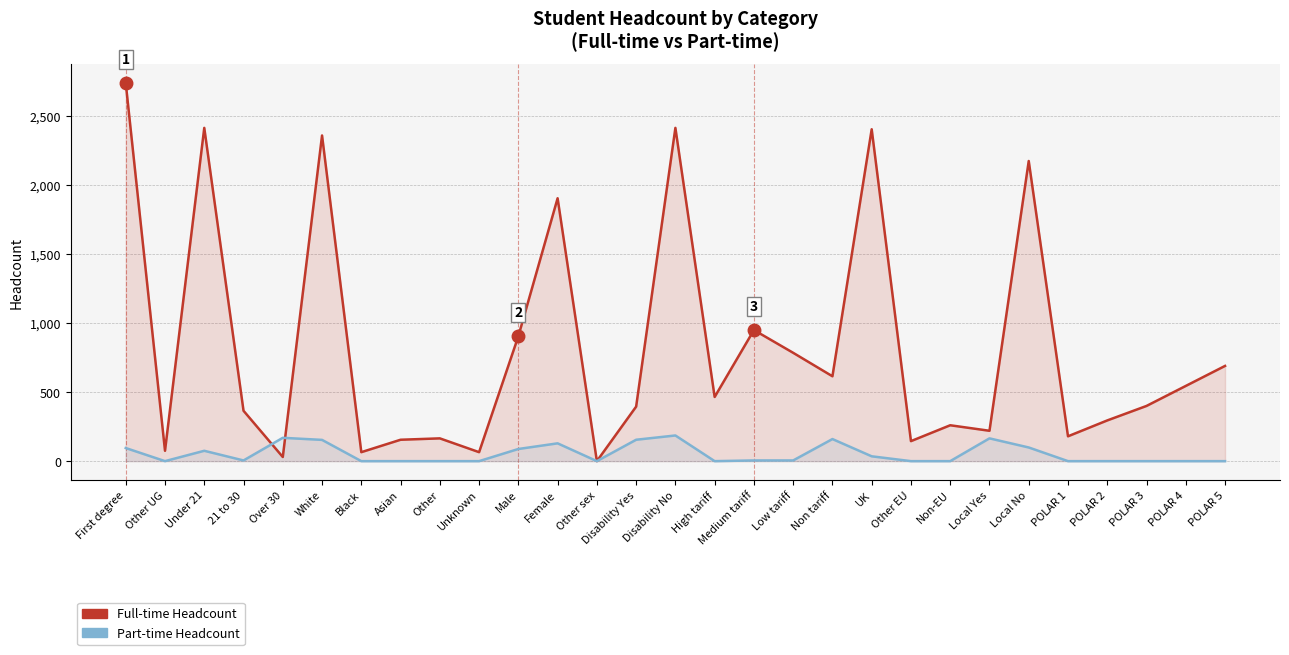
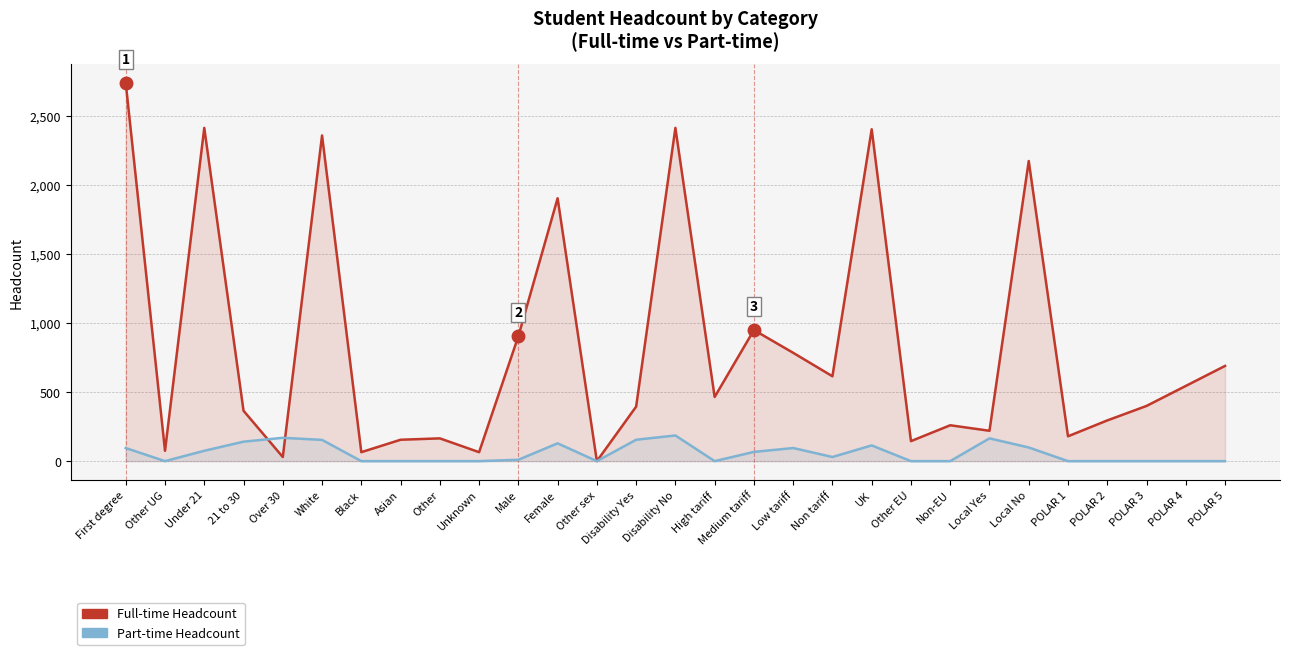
  {
    "Part-time Headcount": {
      "First degree": 100,
      "Other UG": 0,
      "Under 21": 80,
-     "21 to 30": 10,
+     "21 to 30": 140,
      "Over 30": 170,
      "White": 150,
      "Black": 0,
      "Asian": 0,
      "Other": 0,
      "Unknown": 0,
-     "Male": 90,
+     "Male": 10,
      "Female": 130,
      "Disability Yes": 160,
      "Disability No": 190,
      "High tariff": 0,
-     "Medium tariff": 10,
-     "Low tariff": 10,
-     "Non tariff": 160,
-     "UK": 40,
+     "Medium tariff": 70,
+     "Low tariff": 100,
+     "Non tariff": 30,
+     "UK": 110,
      "Other EU": 0,
      "Non-EU": 0,
      "Local Yes": 170,
      "Local No": 100,
      "POLAR 1": 0,
      "POLAR 2": 0,
      "POLAR 3": 0,
      "POLAR 4": 0,
      "POLAR 5": 0
    }
  }
